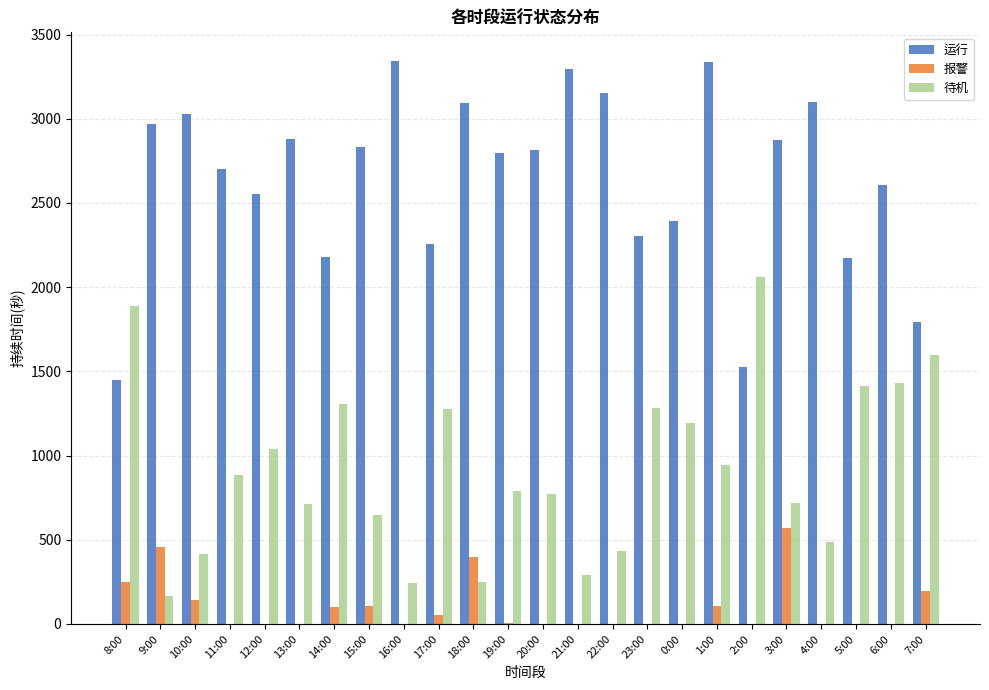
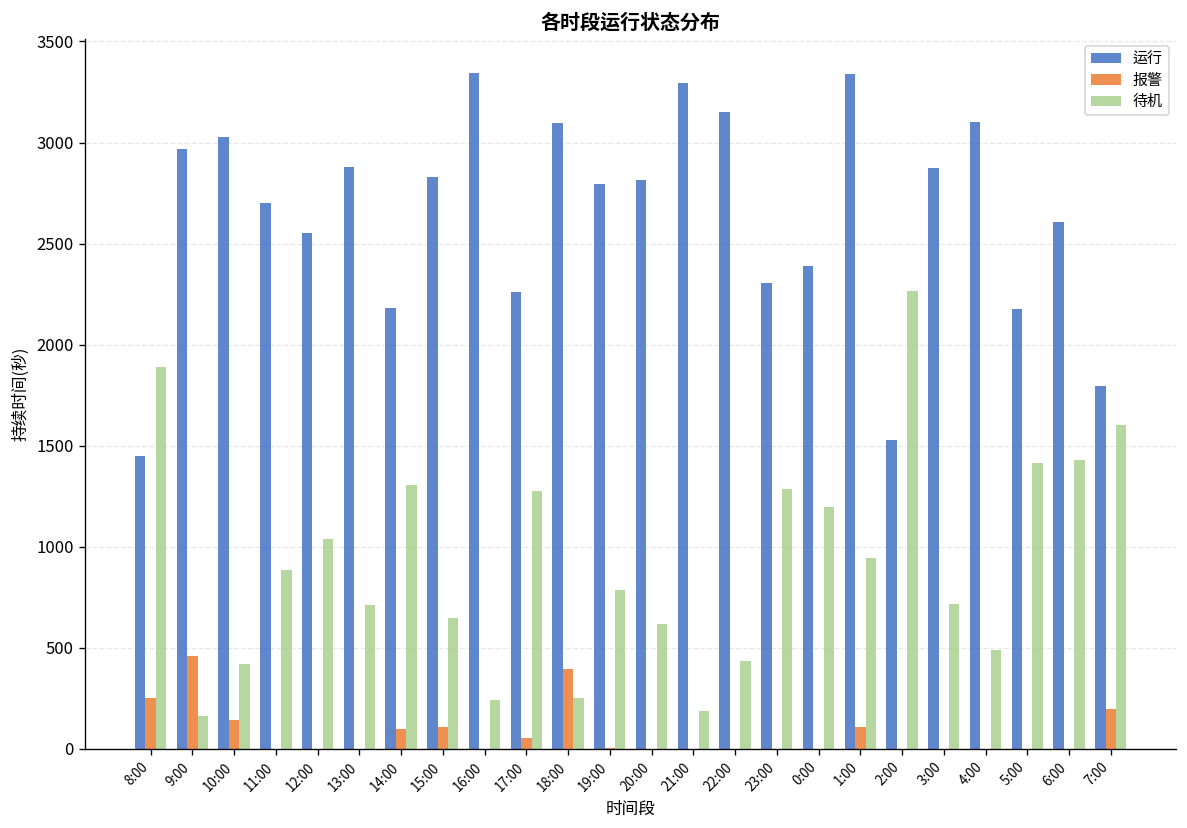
  {
    "运行": {
      "8:00": 1450,
      "9:00": 2970,
      "10:00": 3030,
      "11:00": 2700,
      "12:00": 2550,
      "13:00": 2880,
      "14:00": 2180,
      "15:00": 2830,
      "16:00": 3350,
      "17:00": 2260,
      "18:00": 3100,
      "19:00": 2800,
      "20:00": 2820,
      "21:00": 3300,
      "22:00": 3150,
      "23:00": 2310,
      "0:00": 2390,
      "1:00": 3340,
      "2:00": 1530,
      "3:00": 2870,
      "4:00": 3100,
      "5:00": 2180,
      "6:00": 2610,
      "7:00": 1790
    },
    "报警": {
      "8:00": 250,
      "9:00": 460,
      "10:00": 140,
      "11:00": 0,
      "12:00": 0,
      "13:00": 0,
      "14:00": 100,
      "15:00": 110,
      "16:00": 0,
      "17:00": 50,
      "18:00": 400,
      "20:00": 0,
      "21:00": 0,
      "22:00": 0,
      "23:00": 0,
      "0:00": 0,
      "1:00": 110,
      "2:00": 0,
-     "3:00": 570,
+     "3:00": 0,
      "4:00": 0,
      "5:00": 0,
      "6:00": 0,
      "7:00": 200
    },
    "待机": {
      "8:00": 1890,
      "9:00": 160,
      "10:00": 420,
      "11:00": 890,
      "12:00": 1040,
      "13:00": 710,
      "14:00": 1310,
      "15:00": 650,
      "16:00": 240,
      "17:00": 1280,
      "18:00": 250,
      "19:00": 790,
-     "20:00": 770,
-     "21:00": 290,
+     "20:00": 620,
+     "21:00": 190,
      "22:00": 430,
      "23:00": 1280,
      "0:00": 1200,
      "1:00": 950,
-     "2:00": 2060,
+     "2:00": 2270,
      "3:00": 720,
      "4:00": 490,
      "5:00": 1410,
      "6:00": 1430,
      "7:00": 1600
    }
  }
